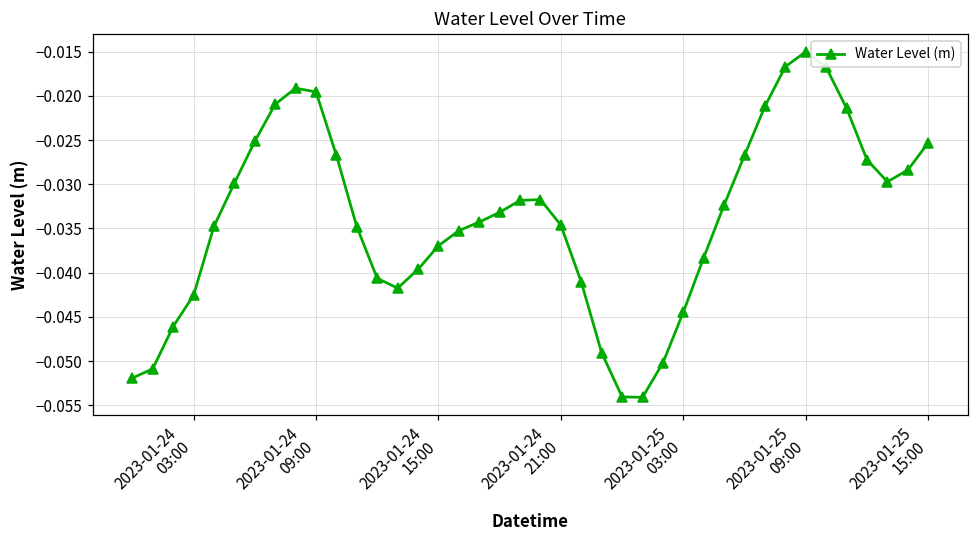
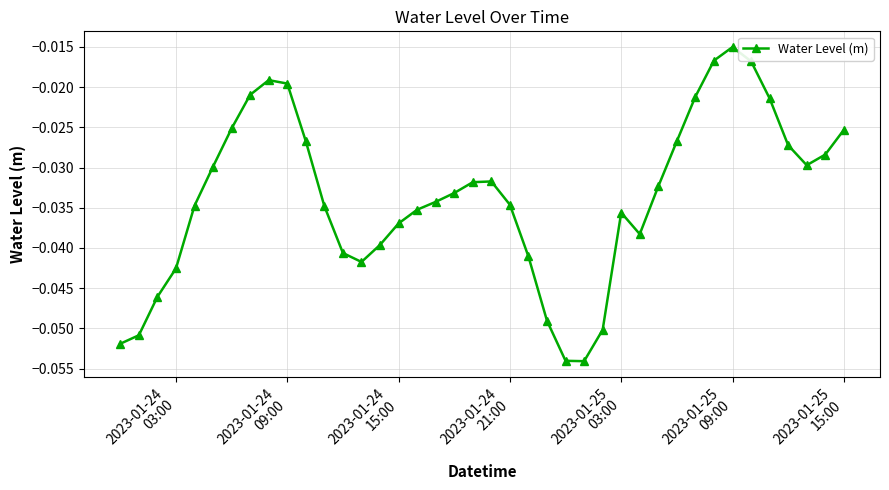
  {
    "2023-01-24 03:00": -0.043,
    "2023-01-24 09:00": -0.020,
    "2023-01-24 15:00": -0.037,
    "2023-01-24 21:00": -0.035,
-   "2023-01-25 03:00": -0.044,
+   "2023-01-25 03:00": -0.036,
    "2023-01-25 09:00": -0.015,
    "2023-01-25 15:00": -0.025
  }
